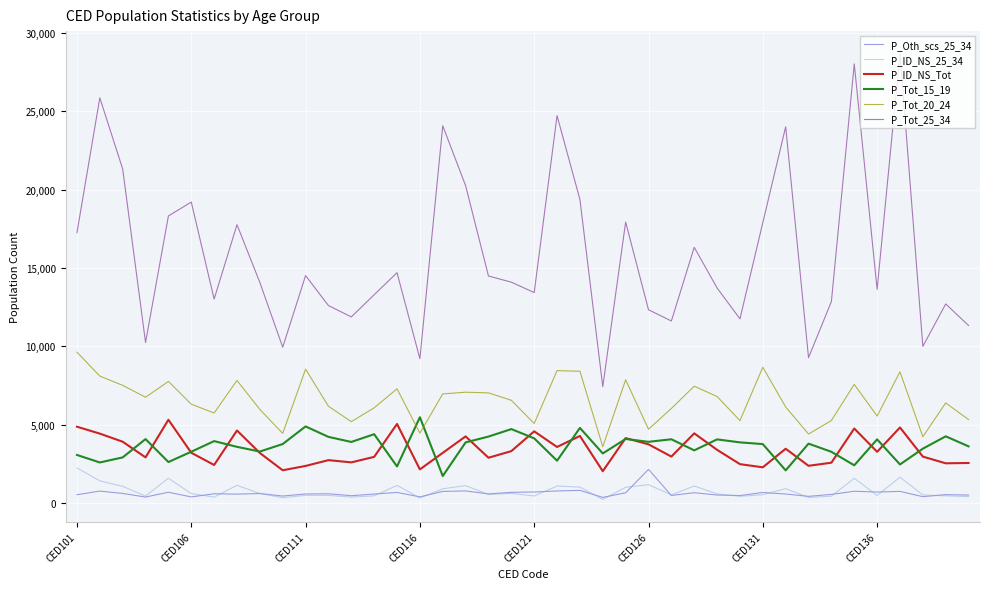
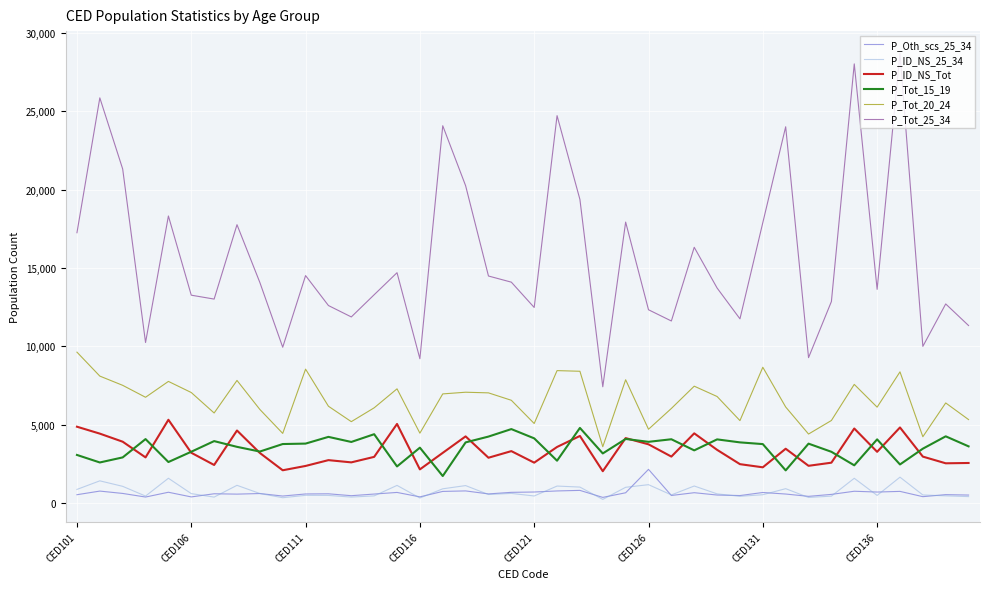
  {
    "P_Oth_scs_25_34": {
      "CED101": "500",
      "CED106": "400",
      "CED121": "700",
      "CED126": "2,200",
      "CED136": "700"
    },
    "P_ID_NS_25_34": {
-     "CED101": "2,300",
+     "CED101": "900",
      "CED106": "600",
      "CED121": "500",
      "CED126": "1,200",
      "CED136": "500"
    },
    "P_ID_NS_Tot": {
      "CED101": "4,900",
      "CED111": "2,400",
      "CED116": "2,200",
-     "CED121": "4,600",
+     "CED121": "2,600",
      "CED131": "2,300",
      "CED136": "3,300"
    },
    "P_Tot_15_19": {
      "CED101": "3,100",
-     "CED111": "4,900",
-     "CED116": "5,500",
+     "CED111": "3,800",
+     "CED116": "3,500",
      "CED121": "4,100",
      "CED131": "3,800",
      "CED136": "4,100"
    },
    "P_Tot_20_24": {
      "CED101": "9,600",
-     "CED106": "6,300",
+     "CED106": "7,100",
      "CED111": "8,600",
      "CED116": "4,500",
      "CED121": "5,100",
      "CED126": "4,700",
      "CED131": "8,700",
-     "CED136": "5,600"
+     "CED136": "6,100"
    },
    "P_Tot_25_34": {
      "CED101": "17,300",
-     "CED106": "19,200",
+     "CED106": "13,300",
      "CED111": "14,500",
      "CED116": "9,200",
-     "CED121": "13,400",
+     "CED121": "12,500",
      "CED126": "12,300",
      "CED131": "17,900",
      "CED136": "13,600"
    }
  }
